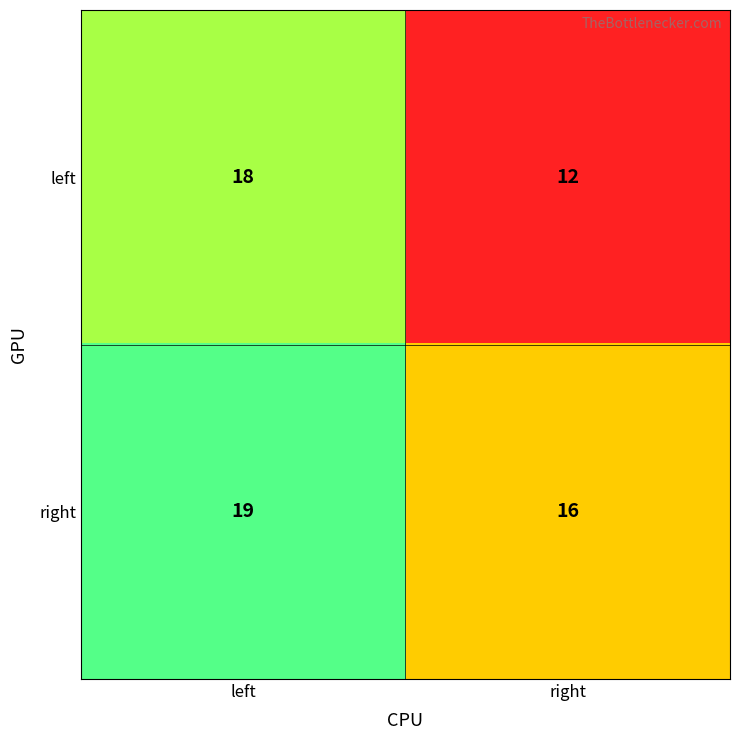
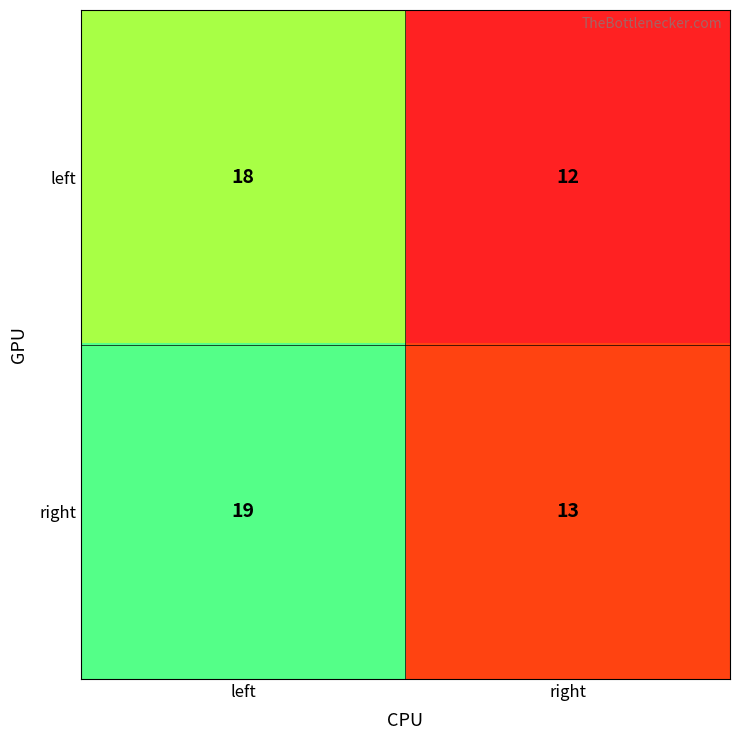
  {
    "left": {
      "left": 18,
      "right": 12
    },
    "right": {
      "left": 19,
-     "right": 16
+     "right": 13
    }
  }
